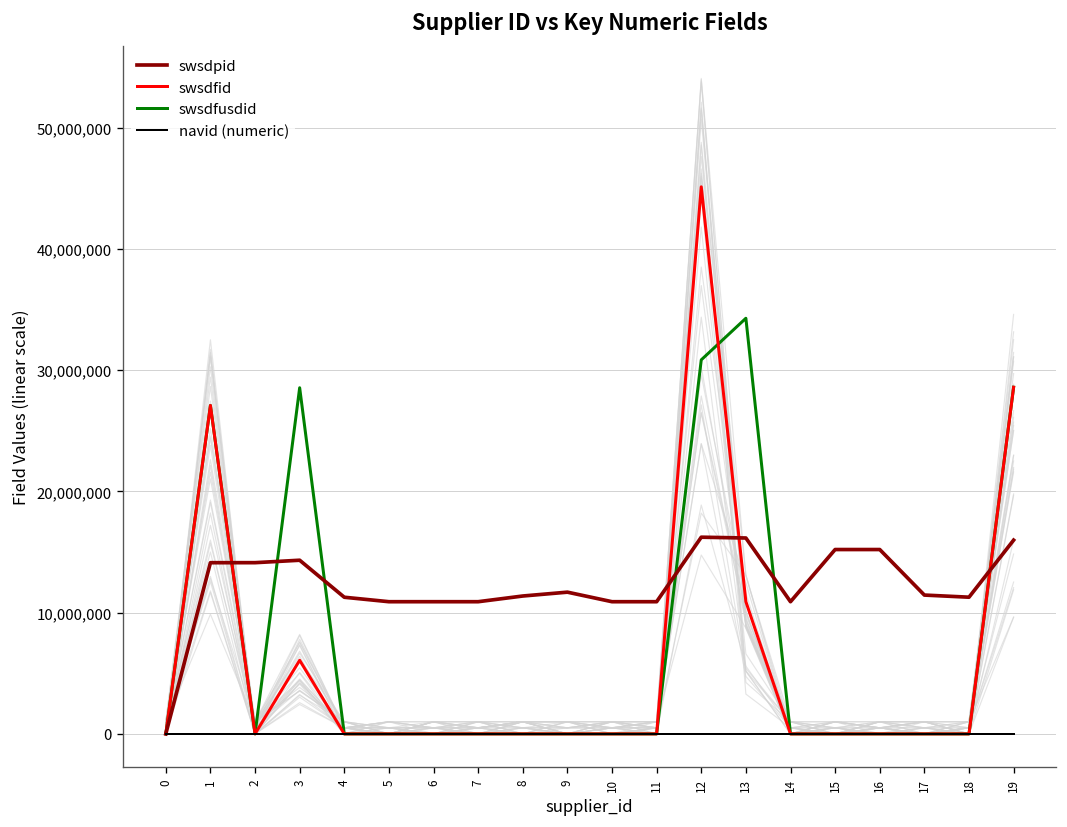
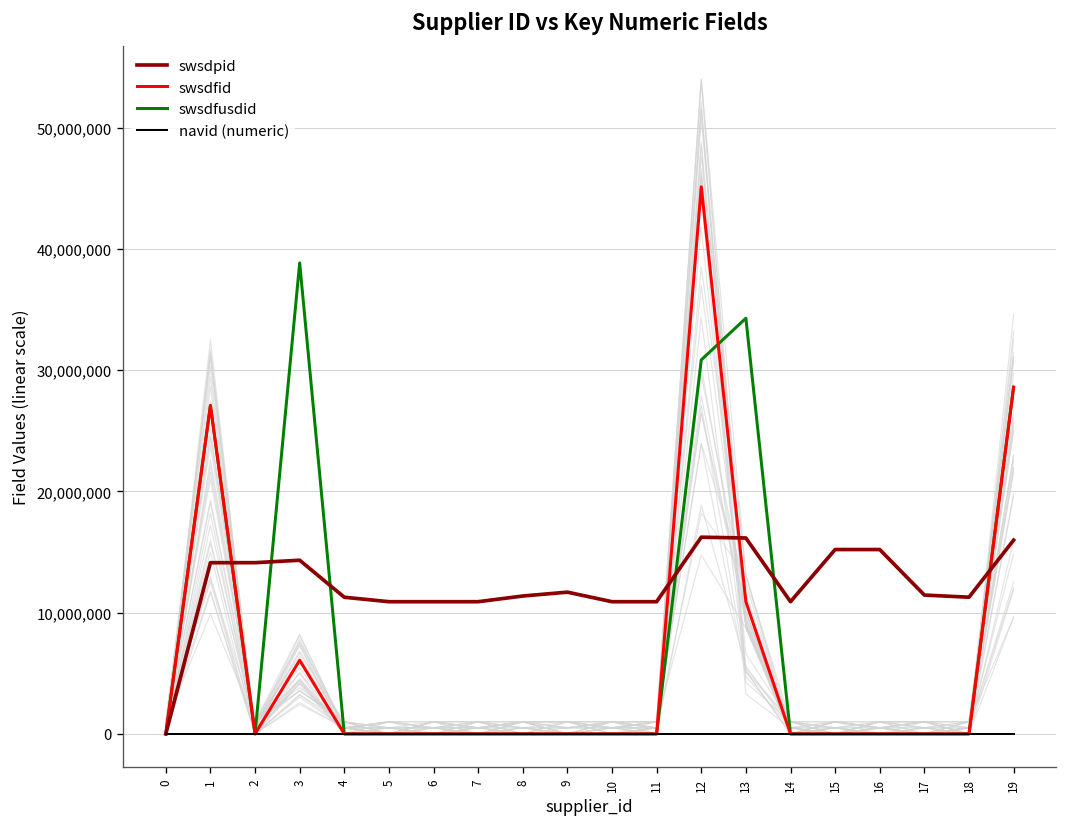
  {
    "swsdpid": {
      "1": "14,100,000",
      "2": "14,100,000",
      "3": "14,300,000",
      "4": "11,300,000",
      "5": "10,900,000",
      "6": "10,900,000",
      "7": "10,900,000",
      "8": "11,400,000",
      "9": "11,700,000",
      "10": "10,900,000",
      "11": "10,900,000",
      "12": "16,200,000",
      "13": "16,200,000",
      "14": "10,900,000",
      "15": "15,200,000",
      "16": "15,200,000",
      "17": "11,500,000",
      "18": "11,300,000"
    },
    "swsdfid": {
      "12": "45,100,000"
    },
    "swsdfusdid": {
-     "3": "28,600,000",
+     "3": "38,800,000",
      "12": "30,900,000",
      "13": "34,300,000"
    },
    "navid (numeric)": {
      "1": "0",
      "3": "0",
      "12": "0",
      "13": "0",
      "19": "0"
    }
  }
